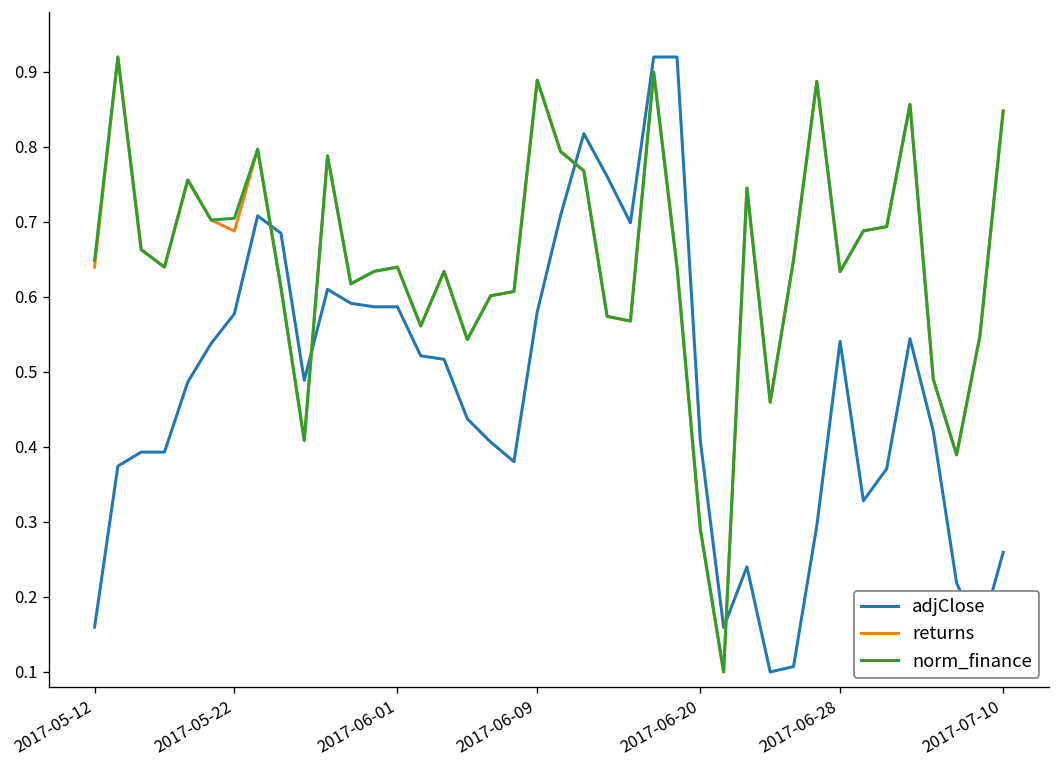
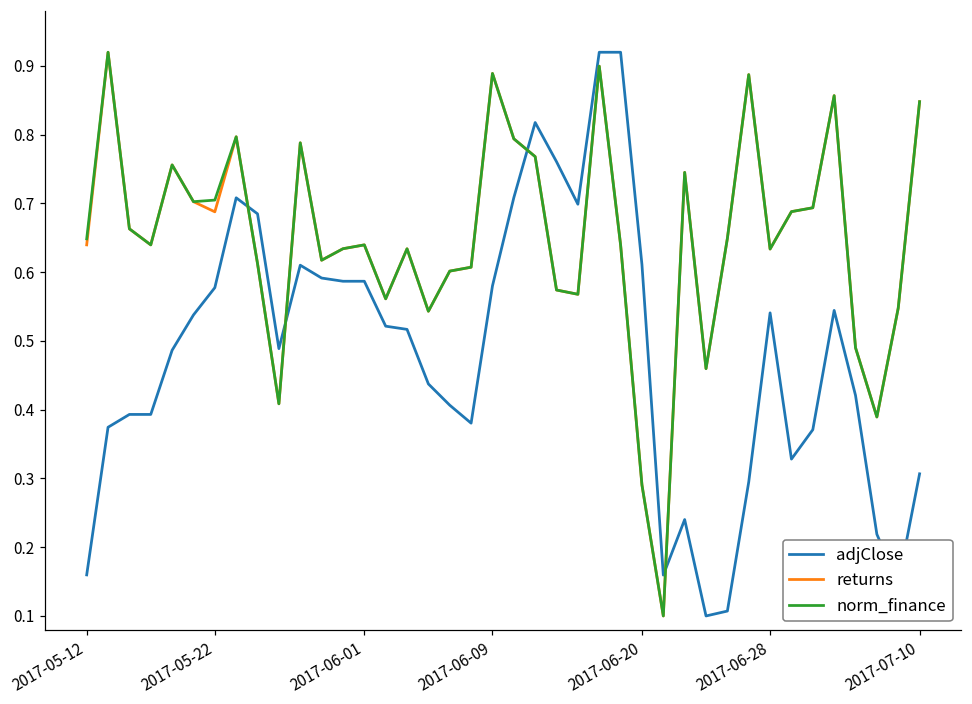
  {
    "adjClose": {
      "2017-05-12": 0.16,
      "2017-05-22": 0.58,
      "2017-06-01": 0.59,
      "2017-06-09": 0.58,
-     "2017-06-20": 0.41,
+     "2017-06-20": 0.61,
      "2017-06-28": 0.54,
-     "2017-07-10": 0.26
+     "2017-07-10": 0.31
    },
    "returns": {
      "2017-05-12": 0.64,
      "2017-05-22": 0.69
    },
    "norm_finance": {
      "2017-05-12": 0.65,
      "2017-05-22": 0.70
    }
  }
